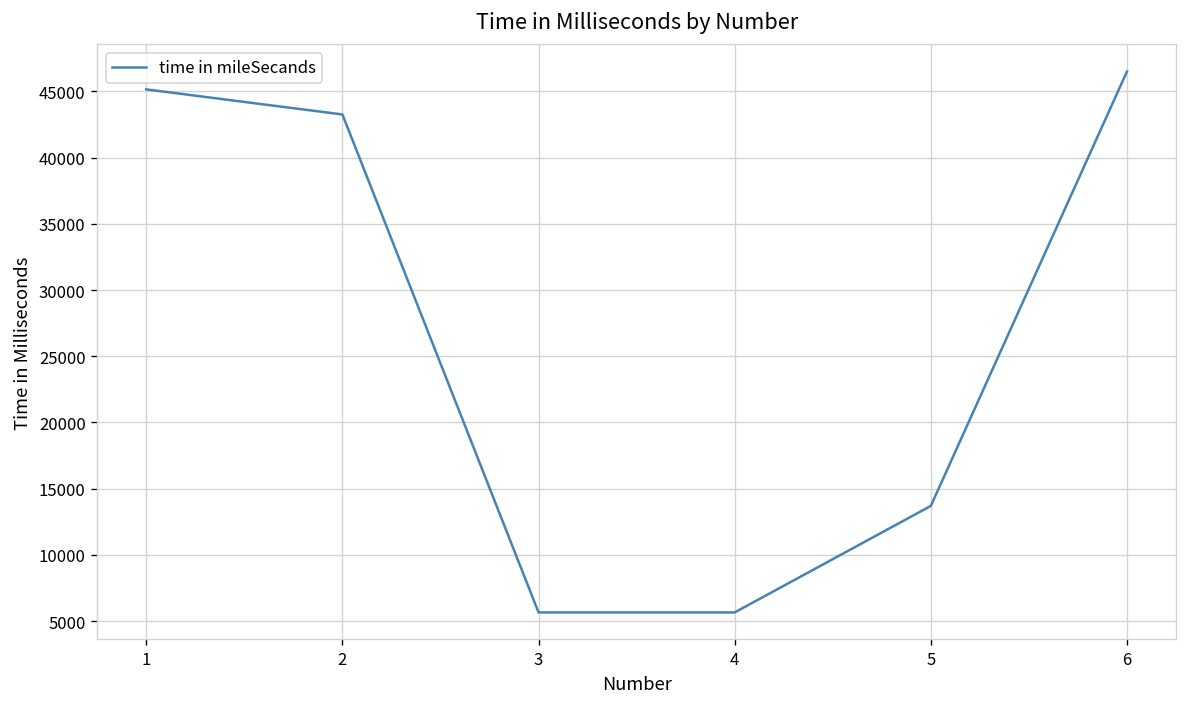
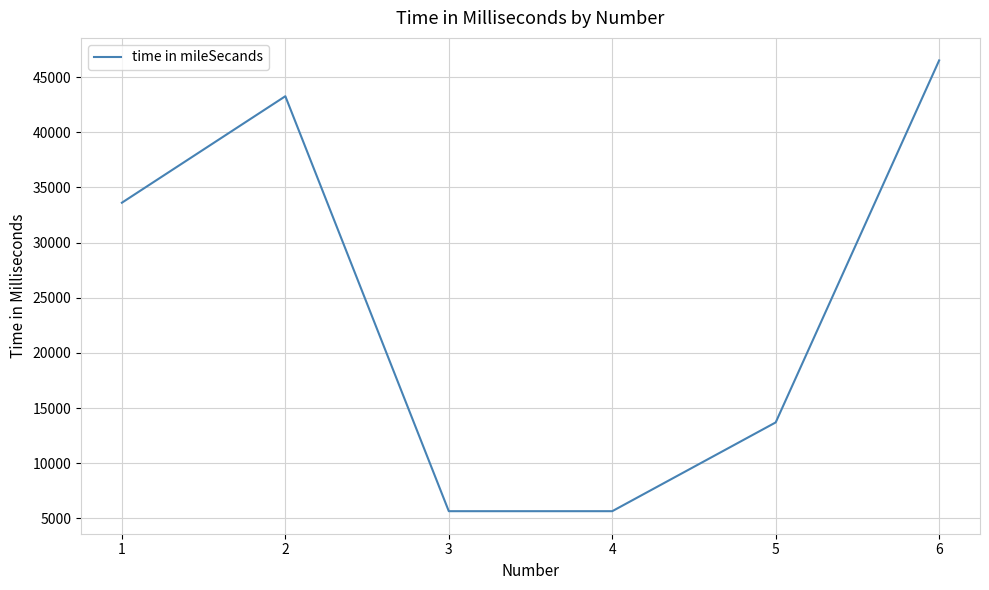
  {
-   "1": 45200,
+   "1": 33600,
    "2": 43300,
    "3": 5700,
    "4": 5700,
    "5": 13700,
    "6": 46500
  }
